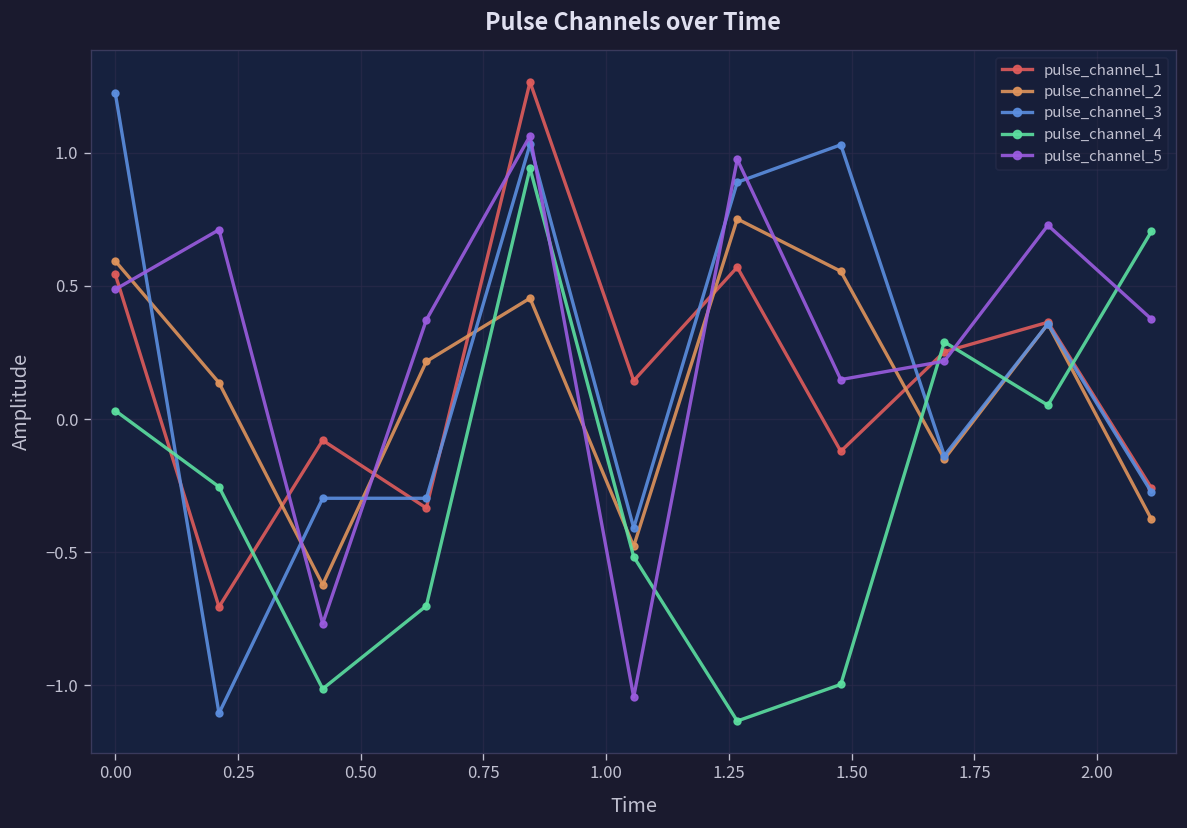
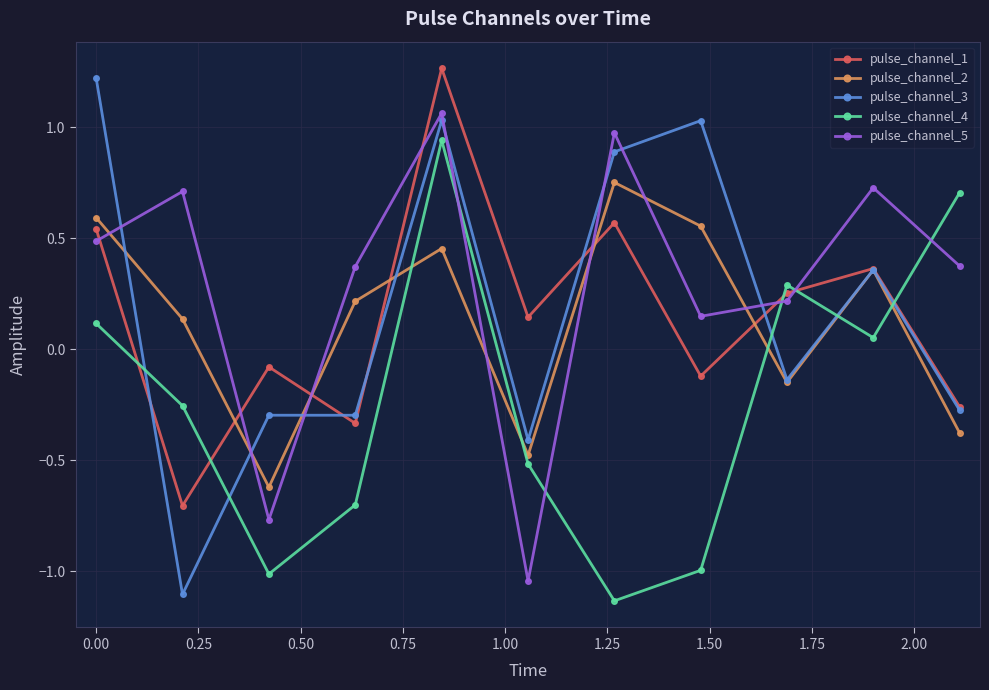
  {
    "pulse_channel_3": {
      "0.00": 1.22
    },
    "pulse_channel_4": {
-     "0.00": 0.03
+     "0.00": 0.12
    },
    "pulse_channel_5": {
      "0.00": 0.49
    }
  }
